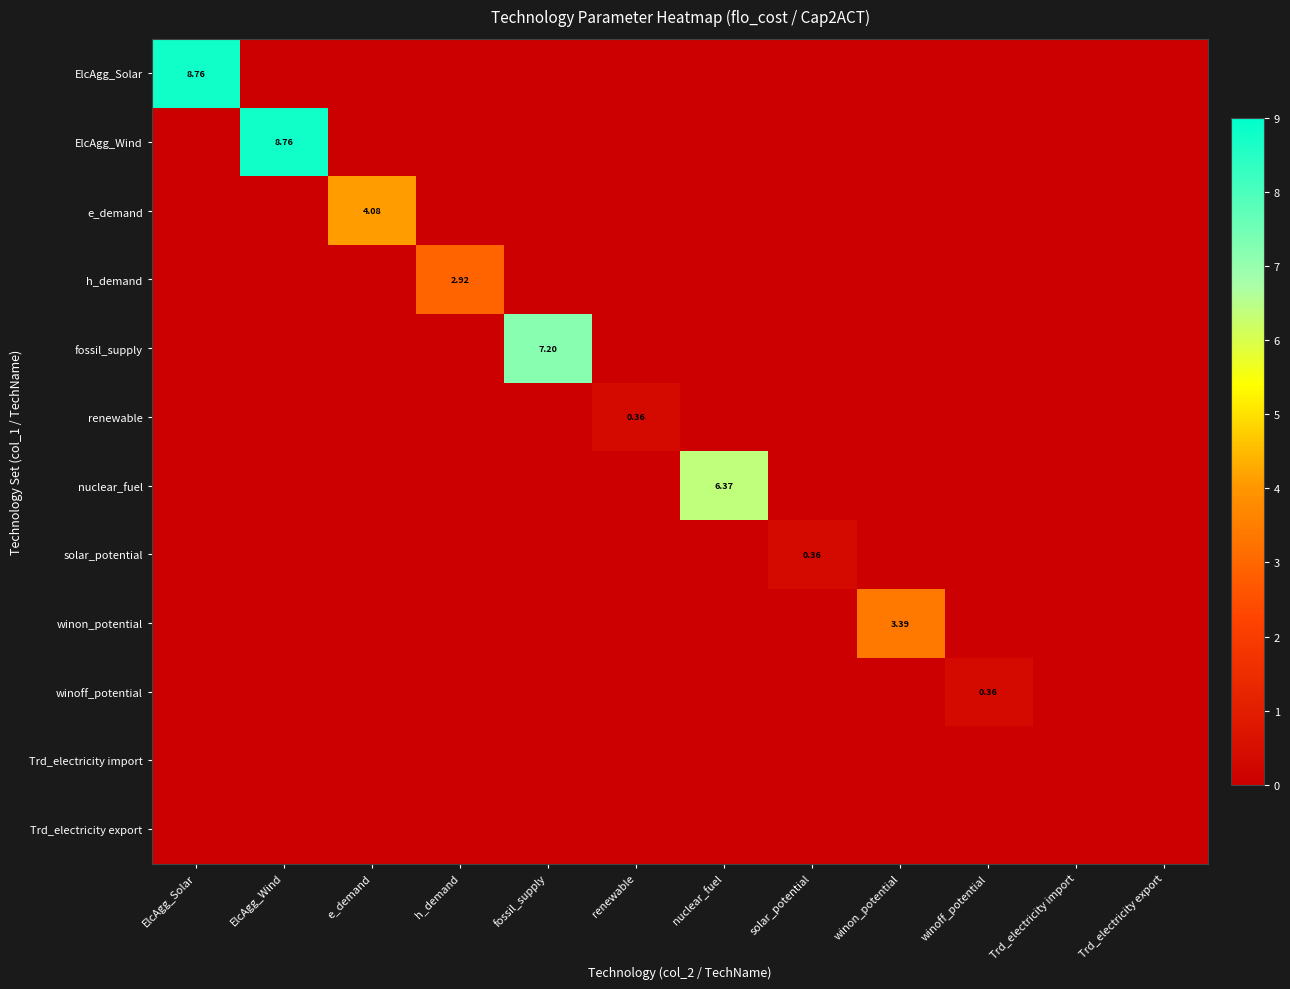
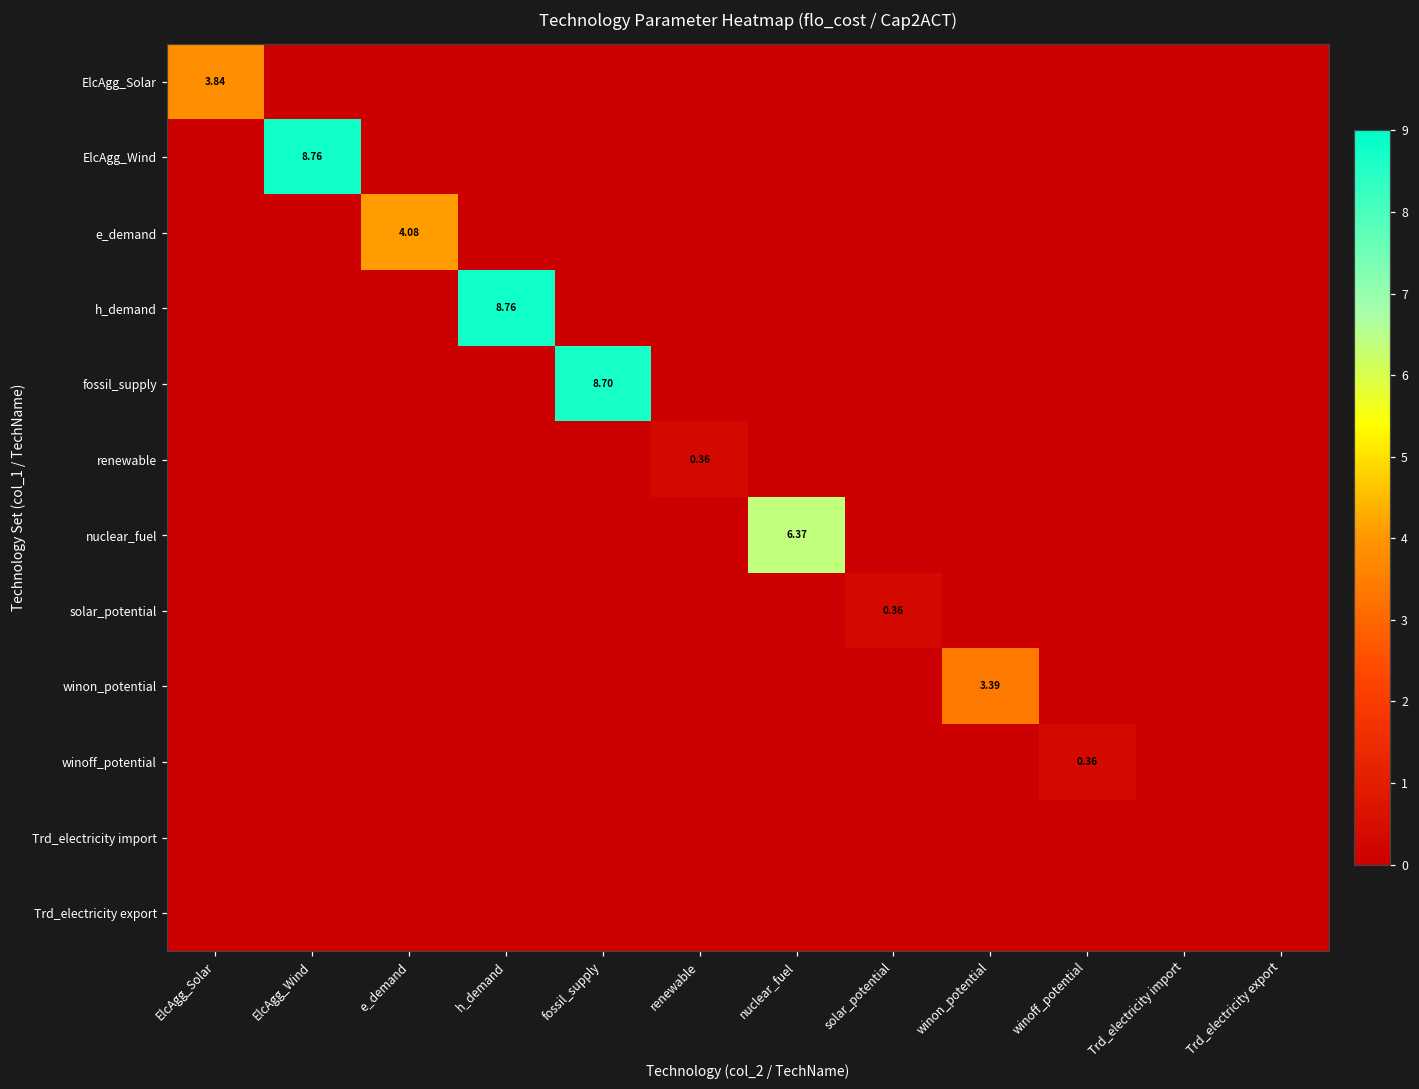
  {
    "ElcAgg_Solar": {
-     "ElcAgg_Solar": 8.76
+     "ElcAgg_Solar": 3.84
    },
    "ElcAgg_Wind": {
      "ElcAgg_Wind": 8.76
    },
    "e_demand": {
      "e_demand": 4.08
    },
    "h_demand": {
-     "h_demand": 2.92
+     "h_demand": 8.76
    },
    "fossil_supply": {
-     "fossil_supply": 7.20
+     "fossil_supply": 8.70
    },
    "renewable": {
      "renewable": 0.36
    },
    "nuclear_fuel": {
      "nuclear_fuel": 6.37
    },
    "solar_potential": {
      "solar_potential": 0.36
    },
    "winon_potential": {
      "winon_potential": 3.39
    },
    "winoff_potential": {
      "winoff_potential": 0.36
    }
  }
